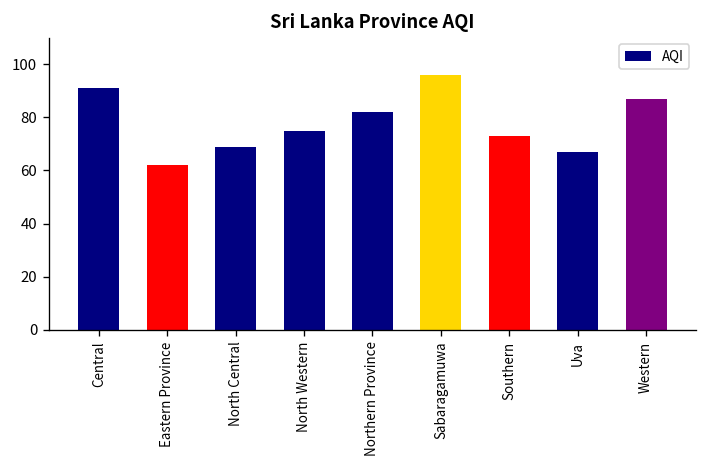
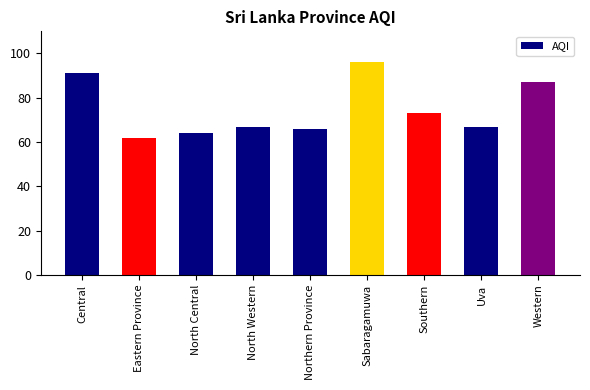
  {
    "Central": 91,
    "Eastern Province": 62,
-   "North Central": 69,
-   "North Western": 75,
-   "Northern Province": 82,
+   "North Central": 64,
+   "North Western": 67,
+   "Northern Province": 66,
    "Sabaragamuwa": 96,
    "Southern": 73,
    "Uva": 67,
    "Western": 87
  }
